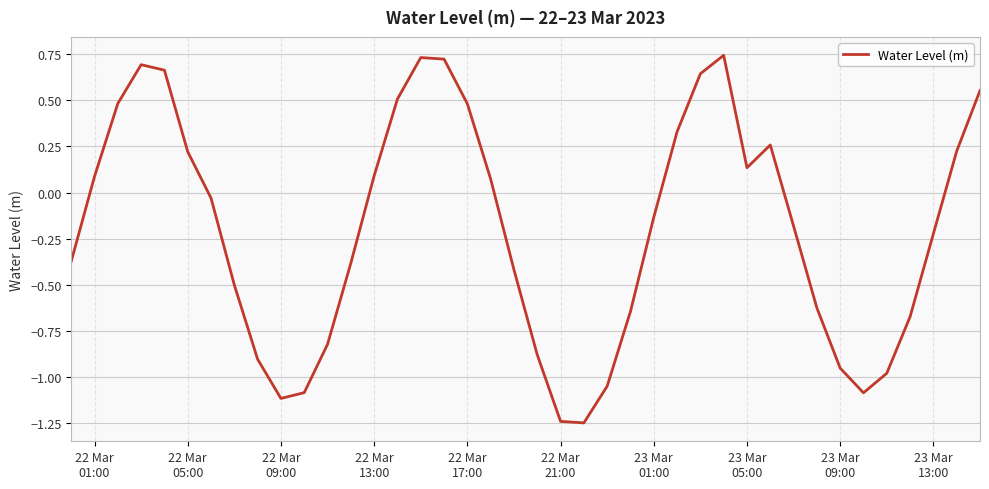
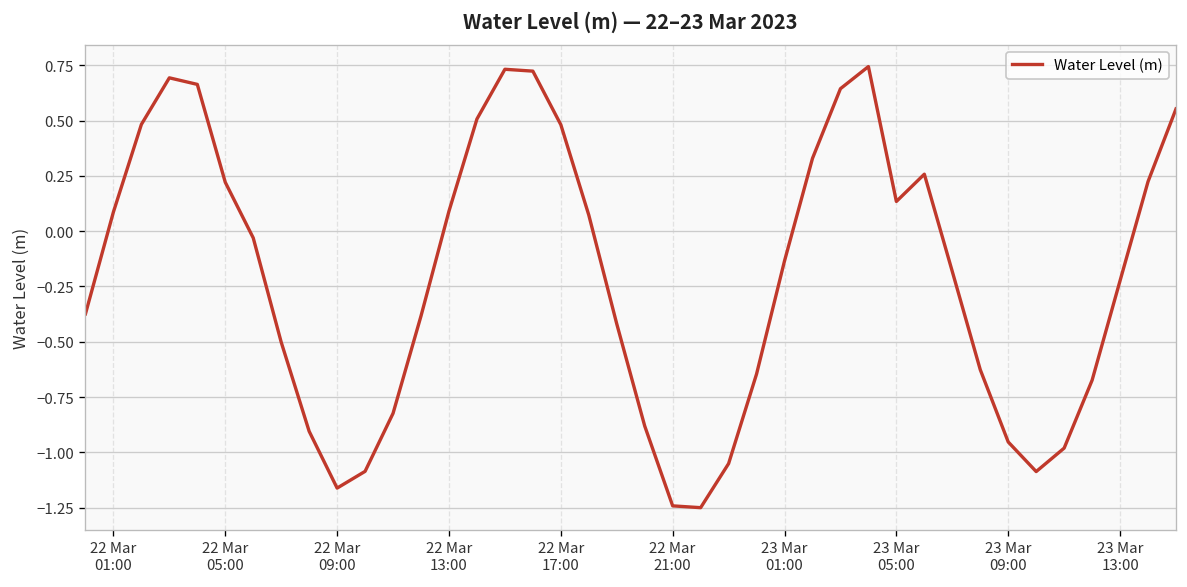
  {
    "22 Mar 01:00": 0.09,
    "22 Mar 05:00": 0.22,
-   "22 Mar 09:00": -1.12,
+   "22 Mar 09:00": -1.16,
    "22 Mar 13:00": 0.09,
    "22 Mar 17:00": 0.48,
    "22 Mar 21:00": -1.24,
    "23 Mar 01:00": -0.13,
    "23 Mar 05:00": 0.13,
    "23 Mar 09:00": -0.95,
    "23 Mar 13:00": -0.22
  }
